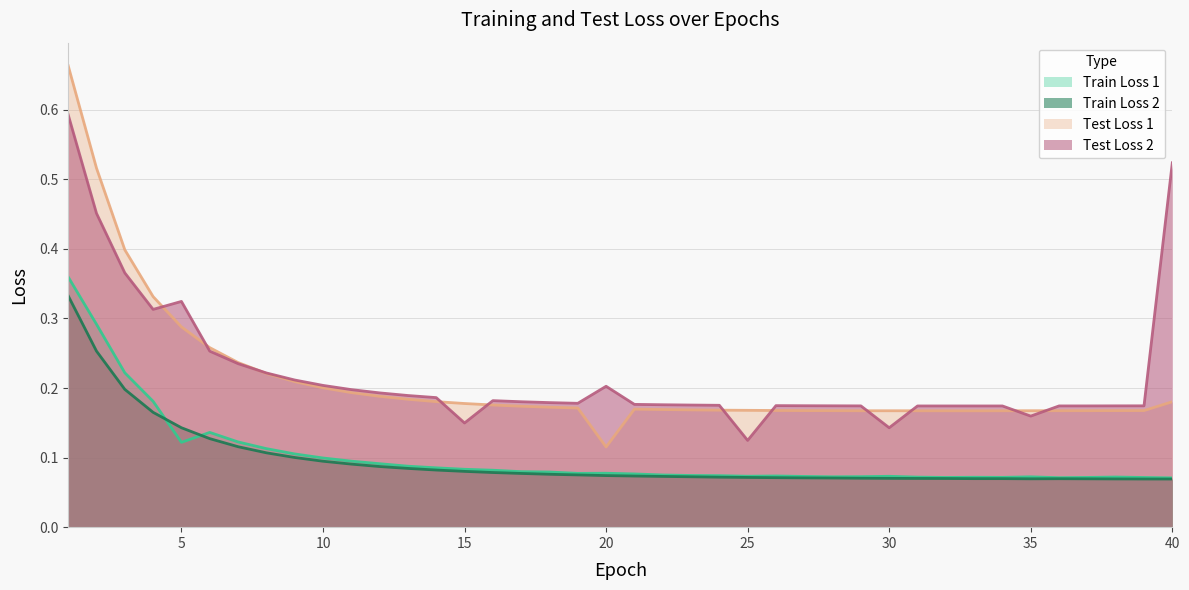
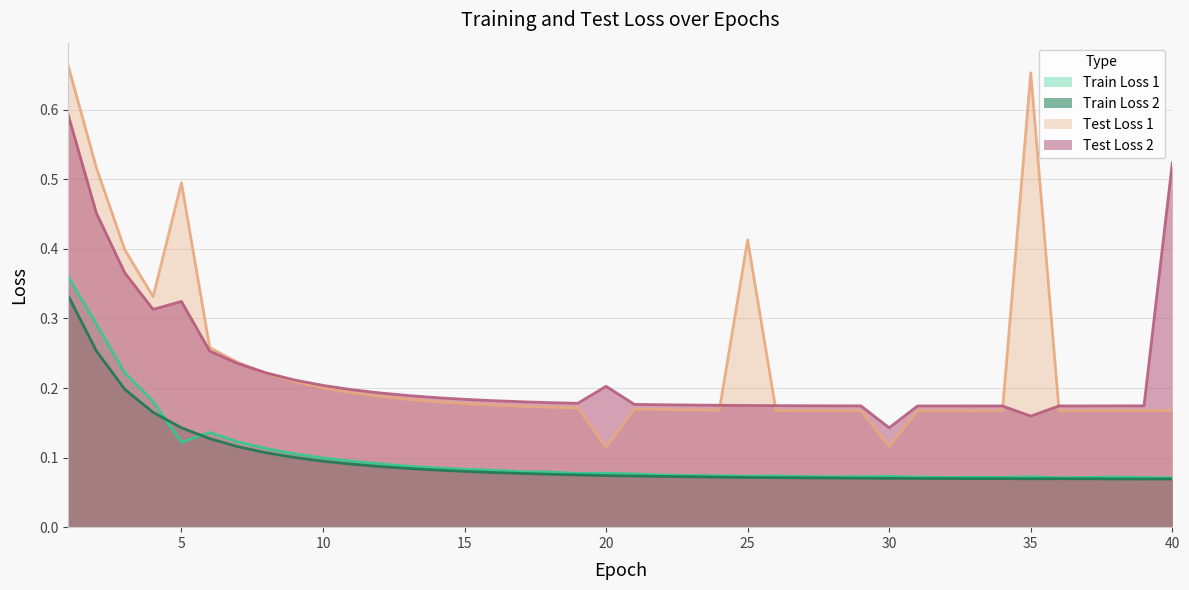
  {
    "Train Loss 1": {
      "5": 0.12,
      "10": 0.10
    },
    "Train Loss 2": {
      "5": 0.14,
      "10": 0.09
    },
    "Test Loss 1": {
-     "5": 0.29,
+     "5": 0.49,
      "15": 0.18,
      "20": 0.12,
-     "25": 0.17,
-     "30": 0.17,
-     "35": 0.17,
-     "40": 0.18
+     "25": 0.41,
+     "30": 0.12,
+     "35": 0.65,
+     "40": 0.17
    },
    "Test Loss 2": {
      "5": 0.32,
-     "15": 0.15,
+     "15": 0.18,
      "20": 0.20,
-     "25": 0.12,
+     "25": 0.17,
      "30": 0.14,
      "35": 0.16,
      "40": 0.52
    }
  }
